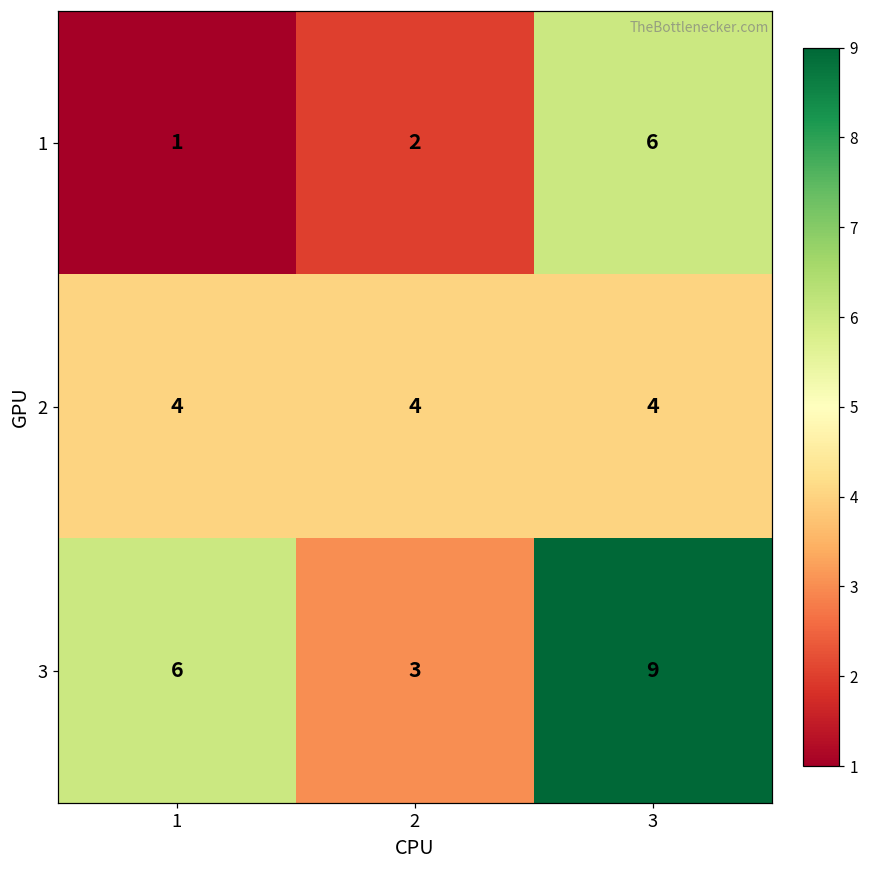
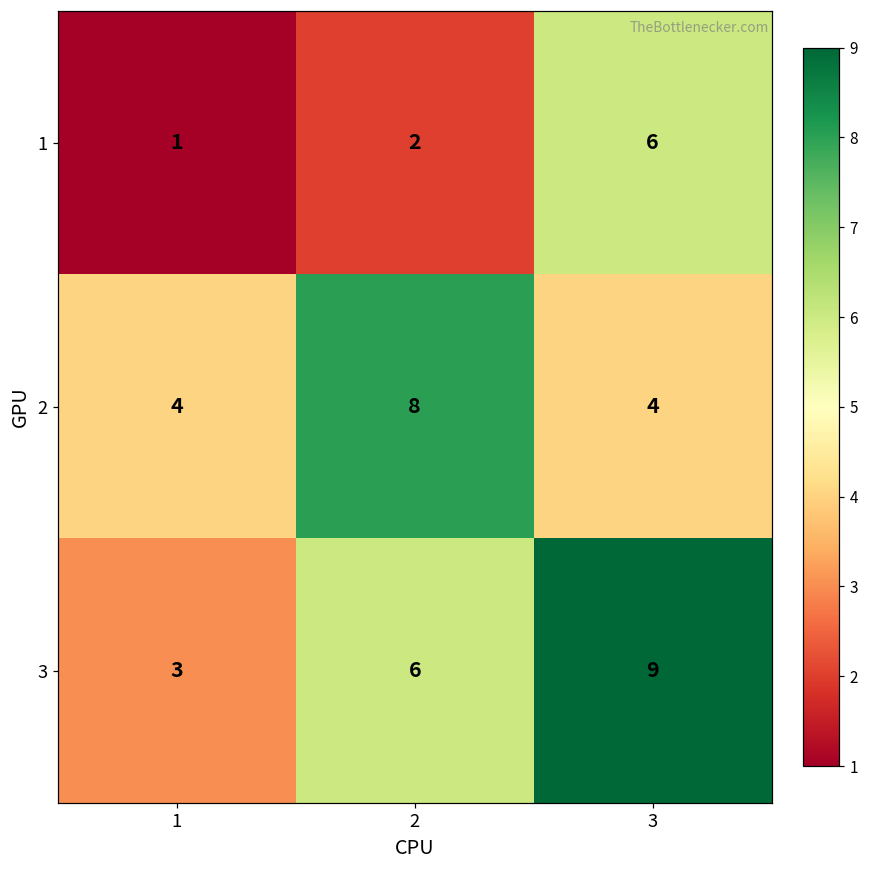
  {
    "1": {
      "1": 1,
      "2": 2,
      "3": 6
    },
    "2": {
      "1": 4,
-     "2": 4,
+     "2": 8,
      "3": 4
    },
    "3": {
-     "1": 6,
-     "2": 3,
+     "1": 3,
+     "2": 6,
      "3": 9
    }
  }
